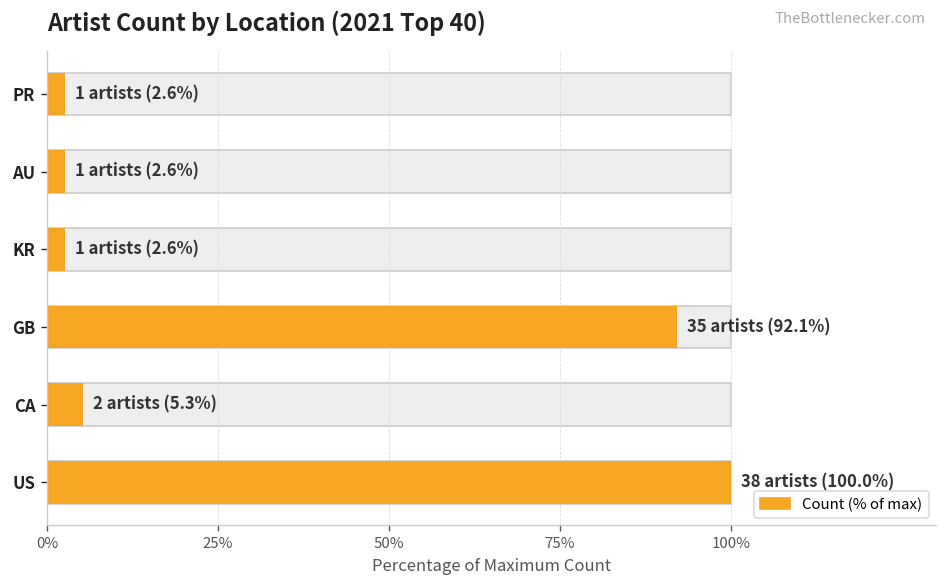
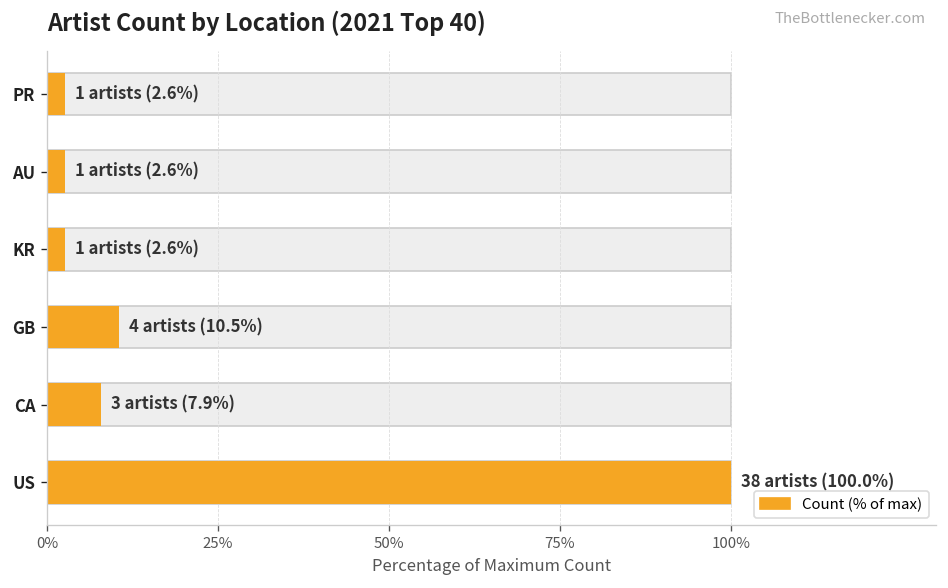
  {
    "Count (% of max)": {
-     "GB": "35 artists (92.1%)",
-     "CA": "2 artists (5.3%)"
+     "GB": "4 artists (10.5%)",
+     "CA": "3 artists (7.9%)"
    }
  }
